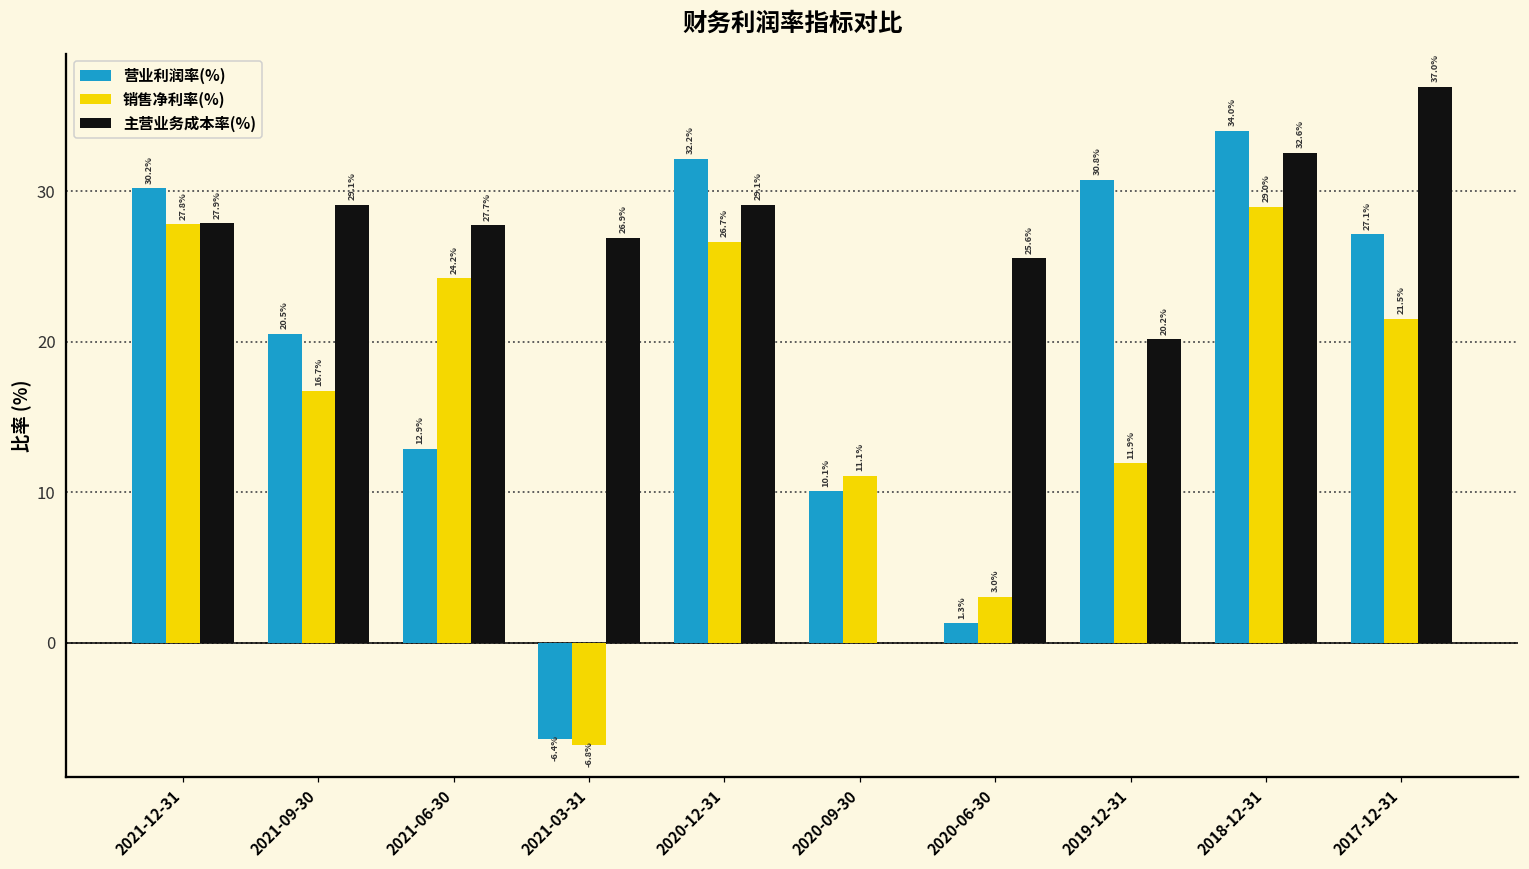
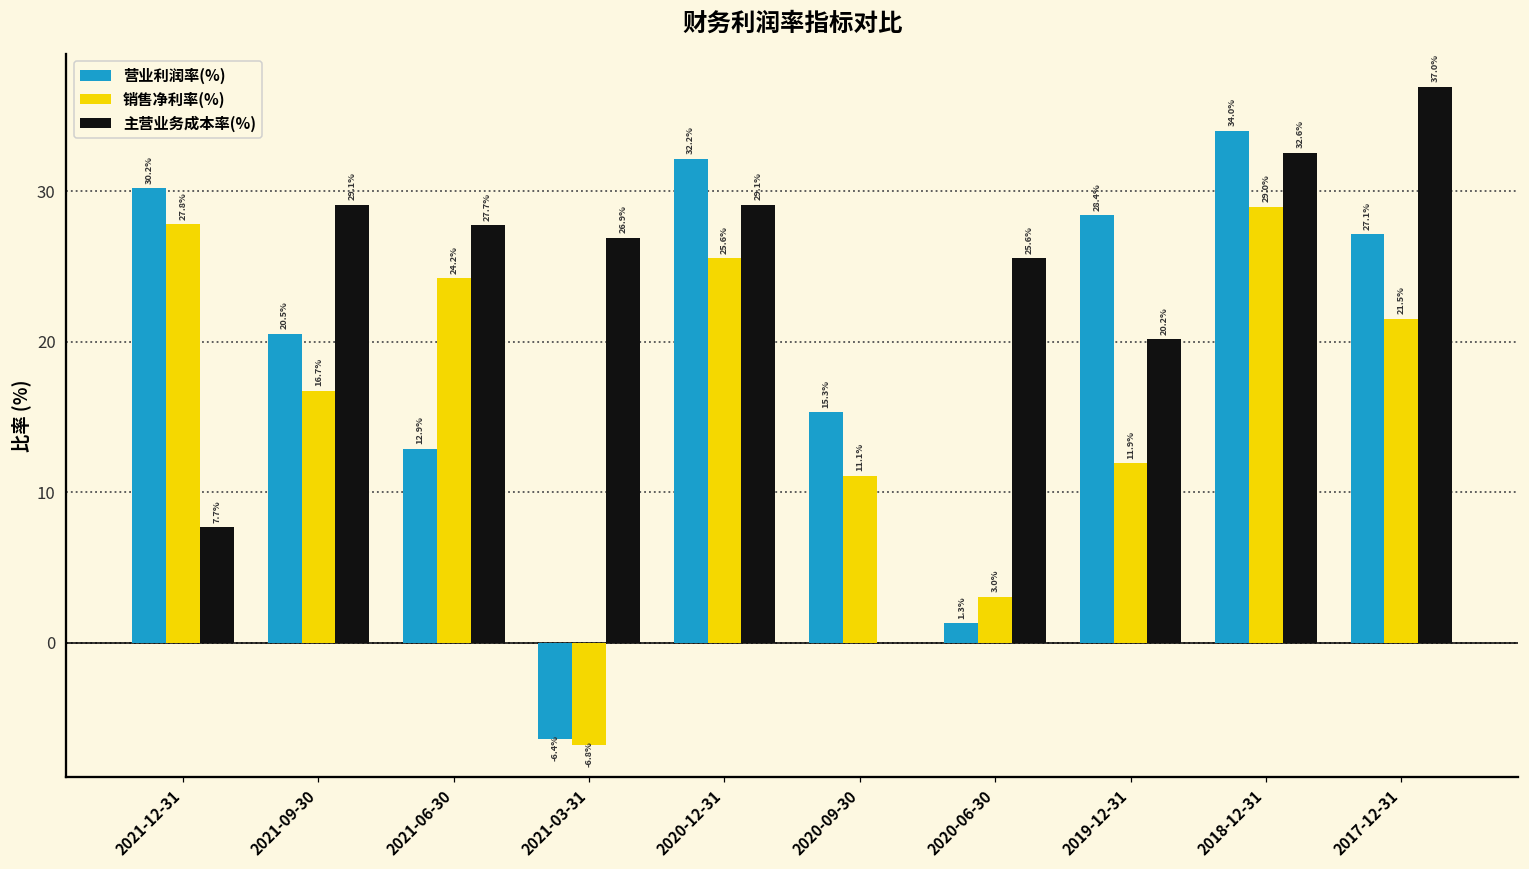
  {
    "营业利润率(%)": {
      "2021-12-31": "30.2%",
      "2021-09-30": "20.5%",
      "2021-06-30": "12.9%",
      "2021-03-31": "-6.4%",
      "2020-12-31": "32.2%",
-     "2020-09-30": "10.1%",
+     "2020-09-30": "15.3%",
      "2020-06-30": "1.3%",
-     "2019-12-31": "30.8%",
+     "2019-12-31": "28.4%",
      "2018-12-31": "34.0%",
      "2017-12-31": "27.1%"
    },
    "销售净利率(%)": {
      "2021-12-31": "27.8%",
      "2021-09-30": "16.7%",
      "2021-06-30": "24.2%",
      "2021-03-31": "-6.8%",
-     "2020-12-31": "26.7%",
+     "2020-12-31": "25.6%",
      "2020-09-30": "11.1%",
      "2020-06-30": "3.0%",
      "2019-12-31": "11.9%",
      "2018-12-31": "29.0%",
      "2017-12-31": "21.5%"
    },
    "主营业务成本率(%)": {
-     "2021-12-31": "27.9%",
+     "2021-12-31": "7.7%",
      "2021-09-30": "29.1%",
      "2021-06-30": "27.7%",
      "2021-03-31": "26.9%",
      "2020-12-31": "29.1%",
      "2020-06-30": "25.6%",
      "2019-12-31": "20.2%",
      "2018-12-31": "32.6%",
      "2017-12-31": "37.0%"
    }
  }
